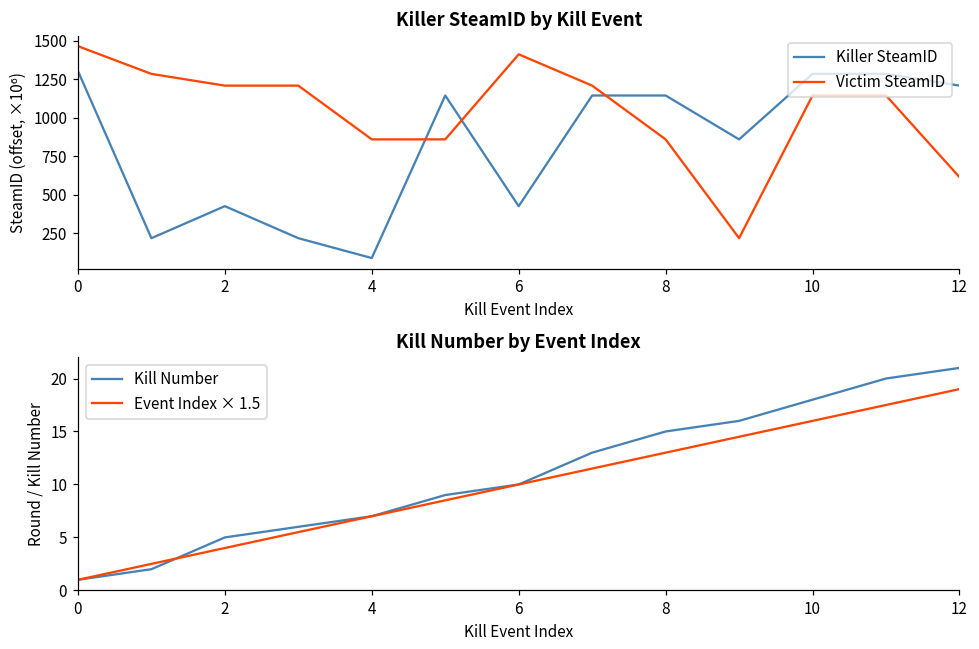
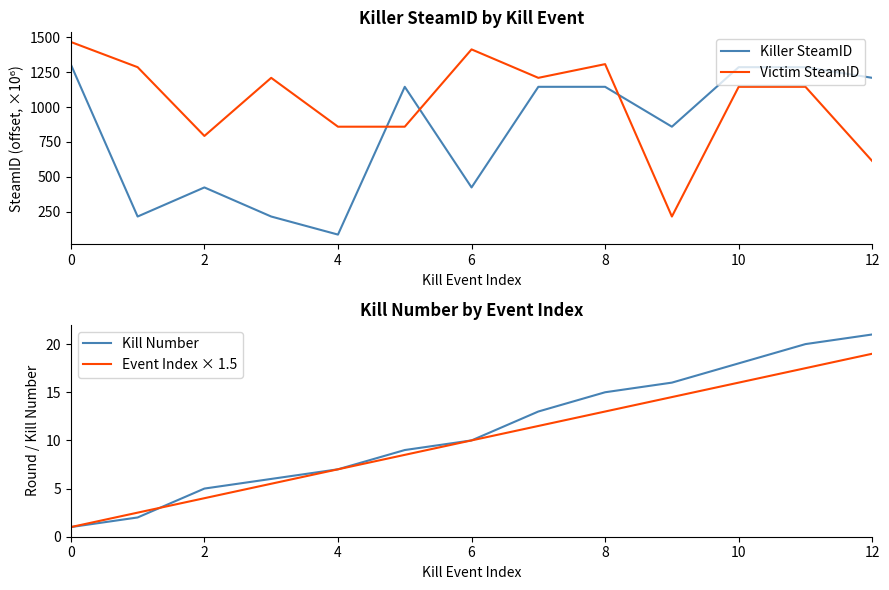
  {
    "Killer SteamID by Kill Event": {
      "Killer SteamID": {
        "0": 1300,
        "2": 420,
        "4": 90,
        "6": 420,
        "8": 1140,
        "12": 1210
      },
      "Victim SteamID": {
        "0": 1470,
-       "2": 1210,
+       "2": 790,
        "4": 860,
        "6": 1410,
-       "8": 860,
+       "8": 1310,
        "10": 1140,
        "12": 610
      }
    },
    "Kill Number by Event Index": {
      "Kill Number": {
        "2": 5,
        "8": 15,
        "10": 18,
        "12": 21
      },
      "Event Index × 1.5": {
        "2": 4,
        "8": 13,
        "10": 16,
        "12": 19
      }
    }
  }
